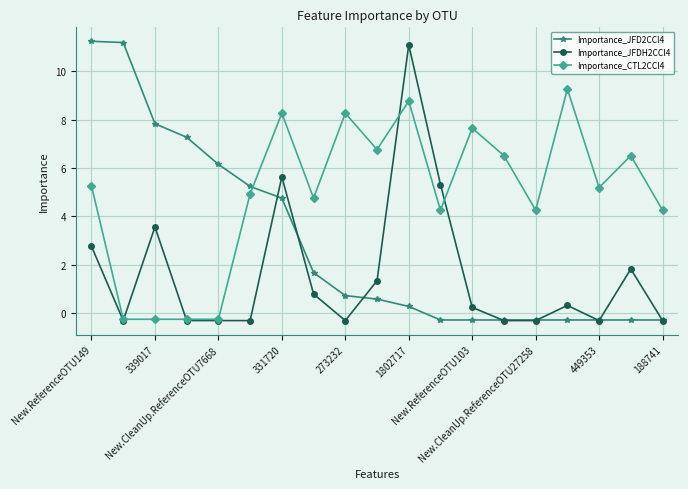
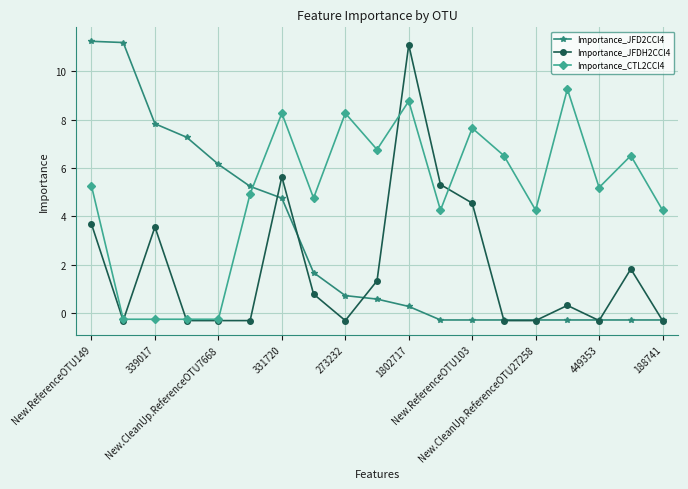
  {
    "Importance_JFDH2CCl4": {
-     "New.ReferenceOTU149": 2.8,
+     "New.ReferenceOTU149": 3.7,
      "339017": 3.6,
      "331720": 5.6,
      "273232": -0.3,
      "1802717": 11.1,
-     "New.ReferenceOTU103": 0.2
+     "New.ReferenceOTU103": 4.5
    }
  }
